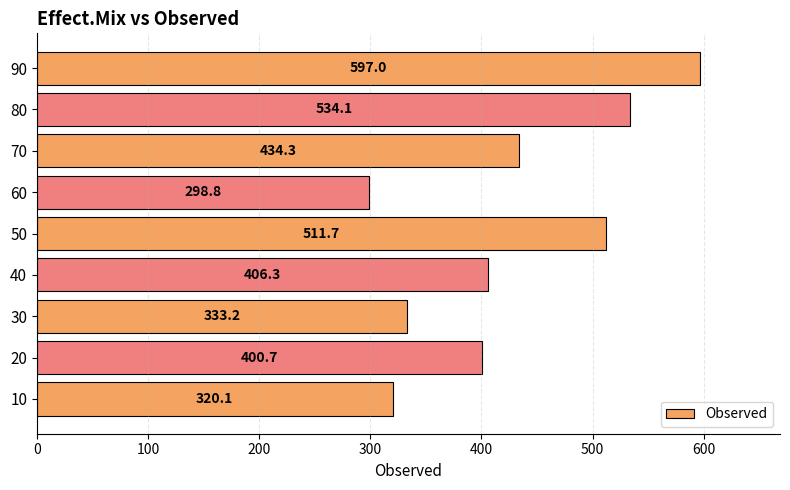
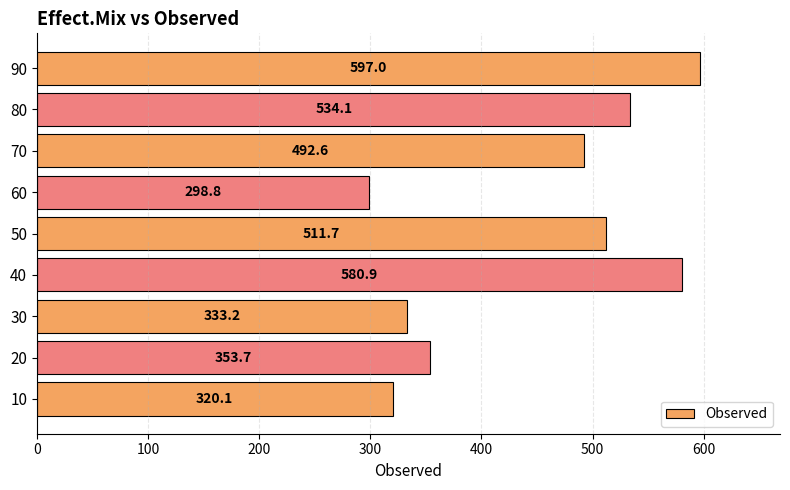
  {
    "90": 597.0,
    "80": 534.1,
-   "70": 434.3,
+   "70": 492.6,
    "60": 298.8,
    "50": 511.7,
-   "40": 406.3,
+   "40": 580.9,
    "30": 333.2,
-   "20": 400.7,
+   "20": 353.7,
    "10": 320.1
  }
